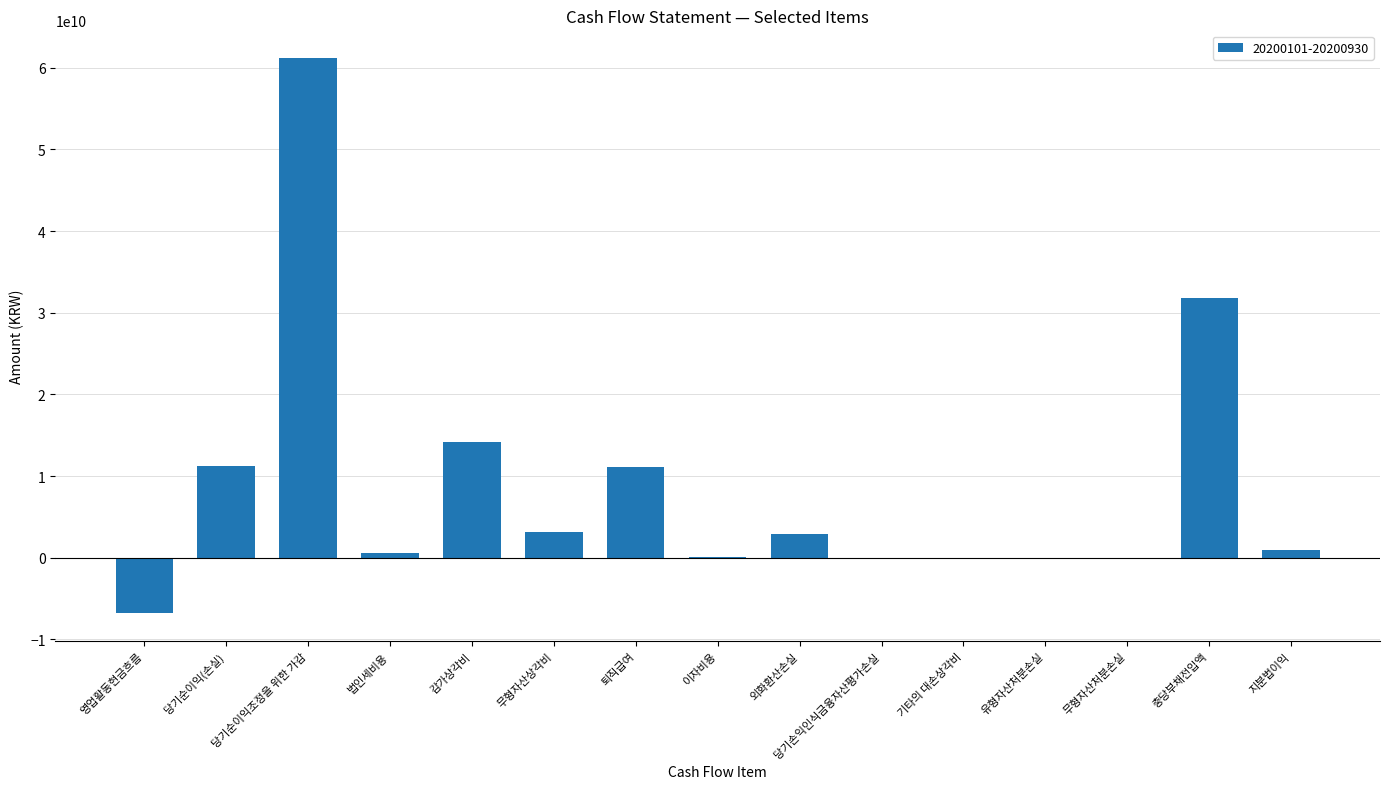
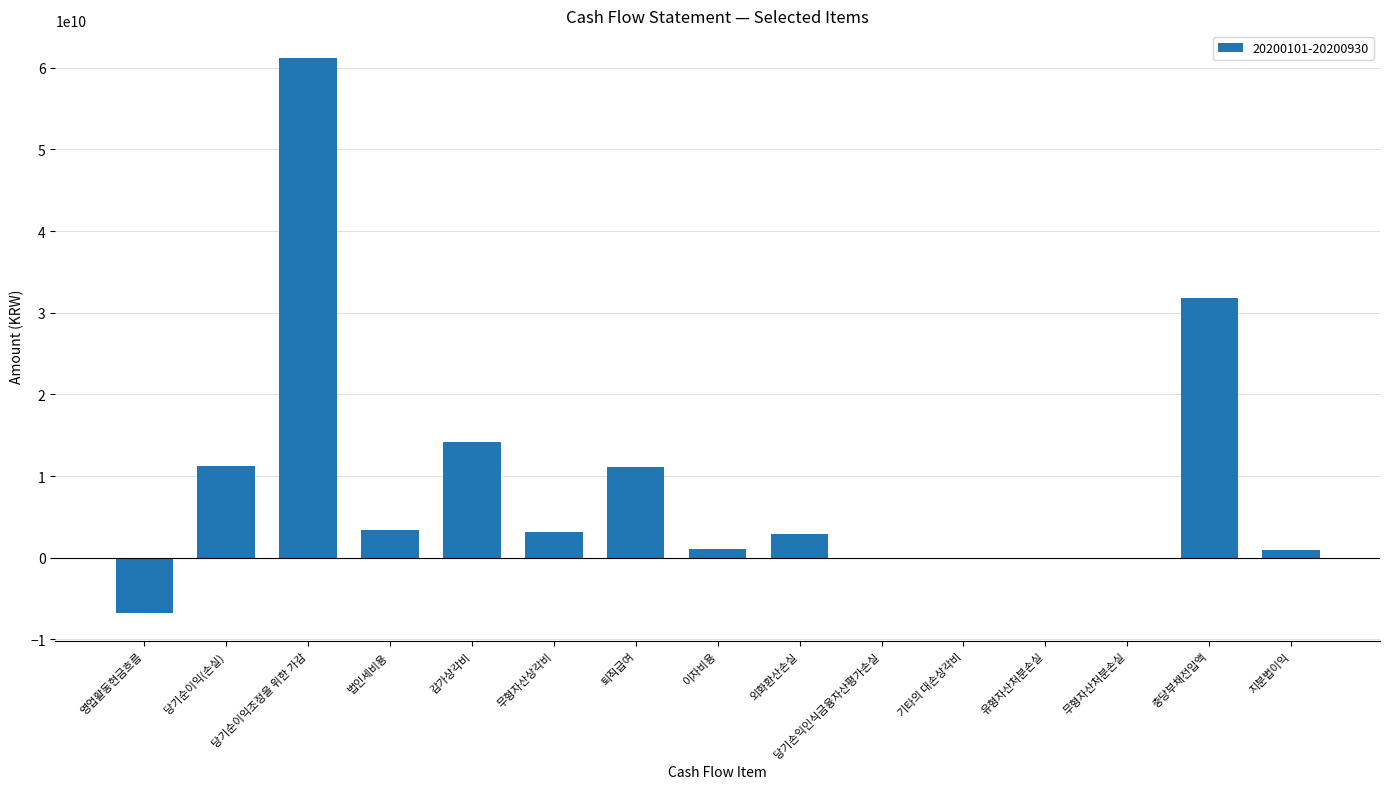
  {
    "영업활동현금흐름": -7000000000,
    "당기순이익(손실)": 11000000000,
    "당기순이익조정을 위한 가감": 61000000000,
-   "법인세비용": 1000000000,
+   "법인세비용": 3000000000,
    "감가상각비": 14000000000,
    "무형자산상각비": 3000000000,
    "퇴직급여": 11000000000,
-   "이자비용": 0,
+   "이자비용": 1000000000,
    "외화환산손실": 3000000000,
    "당기손익인식금융자산평가손실": 0,
    "기타의 대손상각비": 0,
    "무형자산처분손실": 0,
    "충당부채전입액": 32000000000,
    "지분법이익": 1000000000
  }
